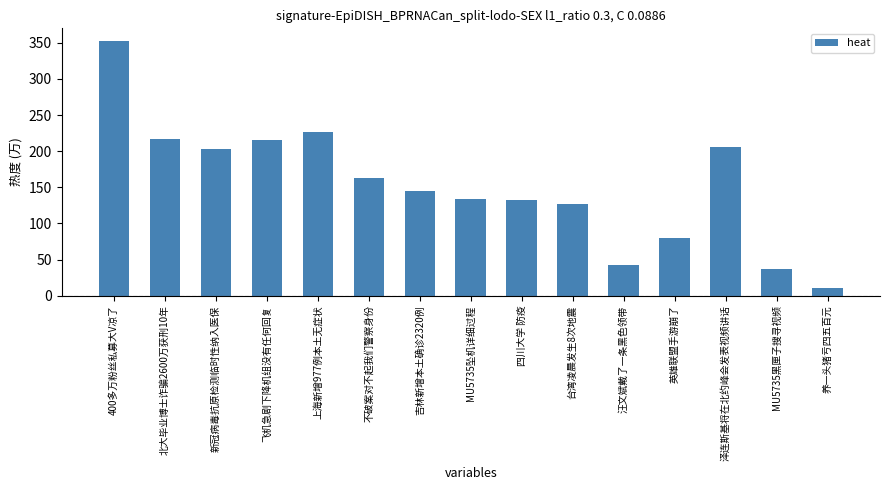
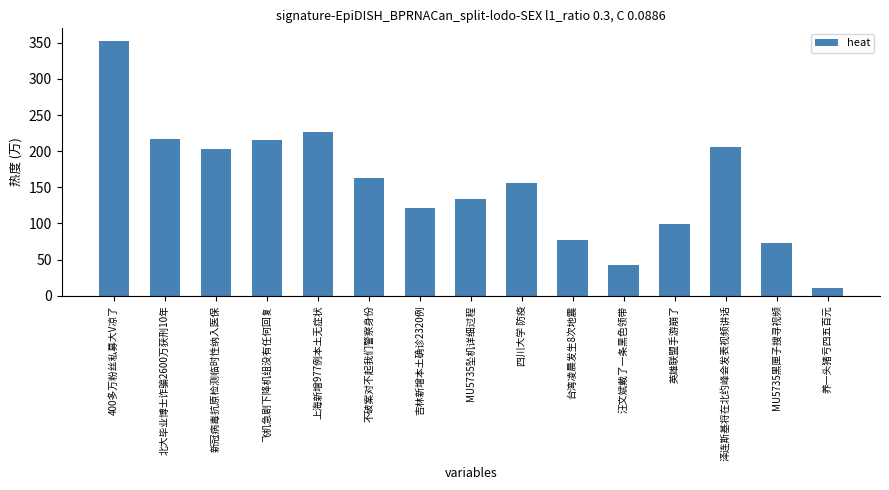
  {
    "400多万粉丝私募大V凉了": 350,
    "北大毕业博士诈骗2600万获刑10年": 220,
    "新冠病毒抗原检测临时性纳入医保": 200,
    "飞机急剧下降机组没有任何回复": 220,
    "上海新增977例本土无症状": 230,
    "不破案对不起我们警察身份": 160,
-   "吉林新增本土确诊2320例": 140,
+   "吉林新增本土确诊2320例": 120,
    "MU5735坠机详细过程": 130,
-   "四川大学 防疫": 130,
-   "台湾凌晨发生8次地震": 130,
+   "四川大学 防疫": 160,
+   "台湾凌晨发生8次地震": 80,
    "汪文斌戴了一条黑色领带": 40,
-   "英雄联盟手游崩了": 80,
+   "英雄联盟手游崩了": 100,
    "泽连斯基将在北约峰会发表视频讲话": 210,
-   "MU5735黑匣子搜寻视频": 40,
+   "MU5735黑匣子搜寻视频": 70,
    "养一头猪亏四五百元": 10
  }
